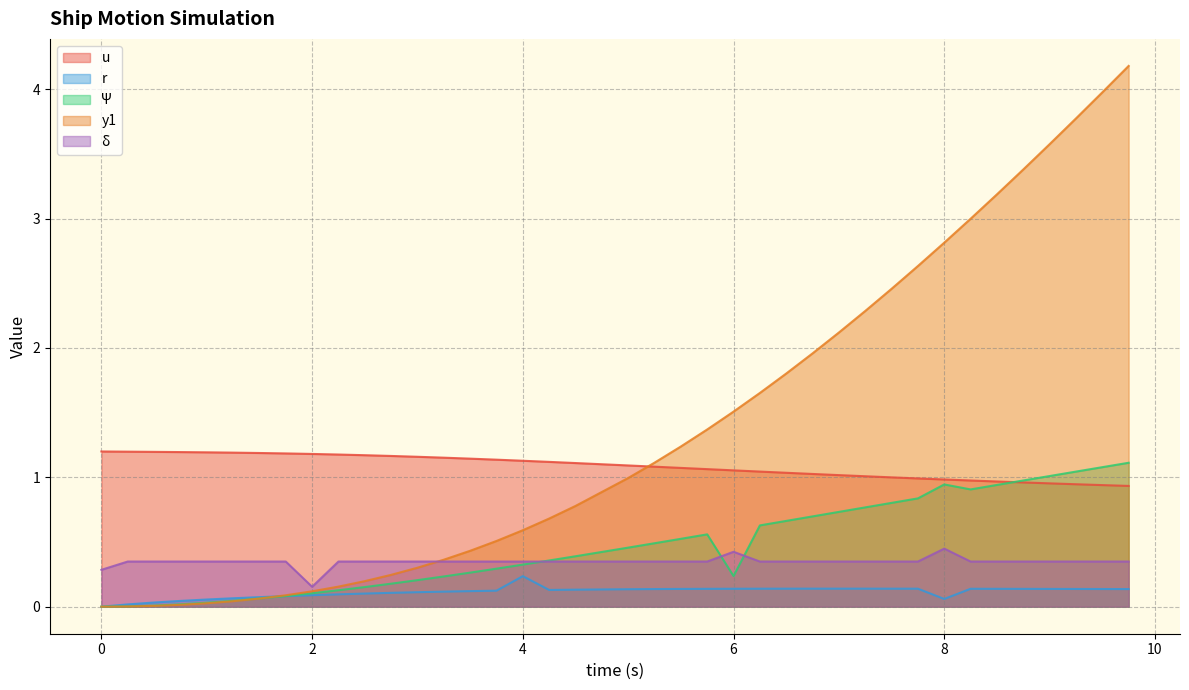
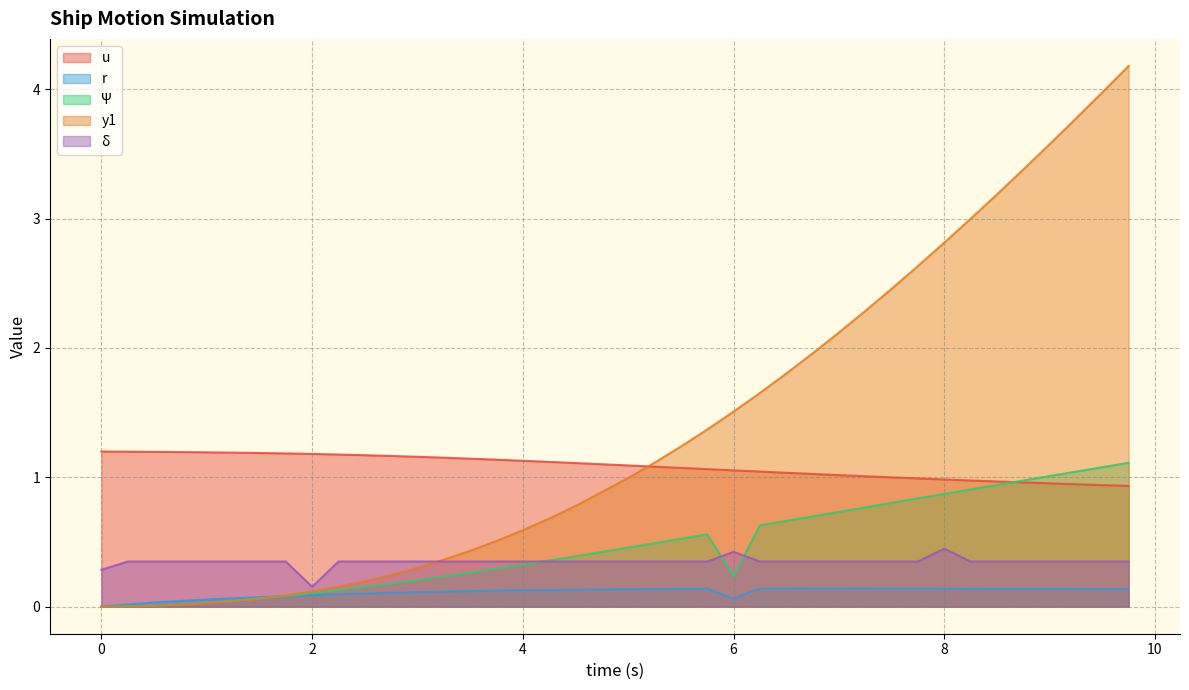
  {
    "r": {
-     "4": 0.24,
-     "6": 0.14,
-     "8": 0.06
+     "4": 0.13,
+     "6": 0.06,
+     "8": 0.14
    },
    "Ψ": {
      "4": 0.33,
      "6": 0.24,
-     "8": 0.95
+     "8": 0.87
    },
    "δ": {
      "0": 0.29,
      "2": 0.15,
      "4": 0.35,
      "6": 0.42,
      "8": 0.45
    }
  }
